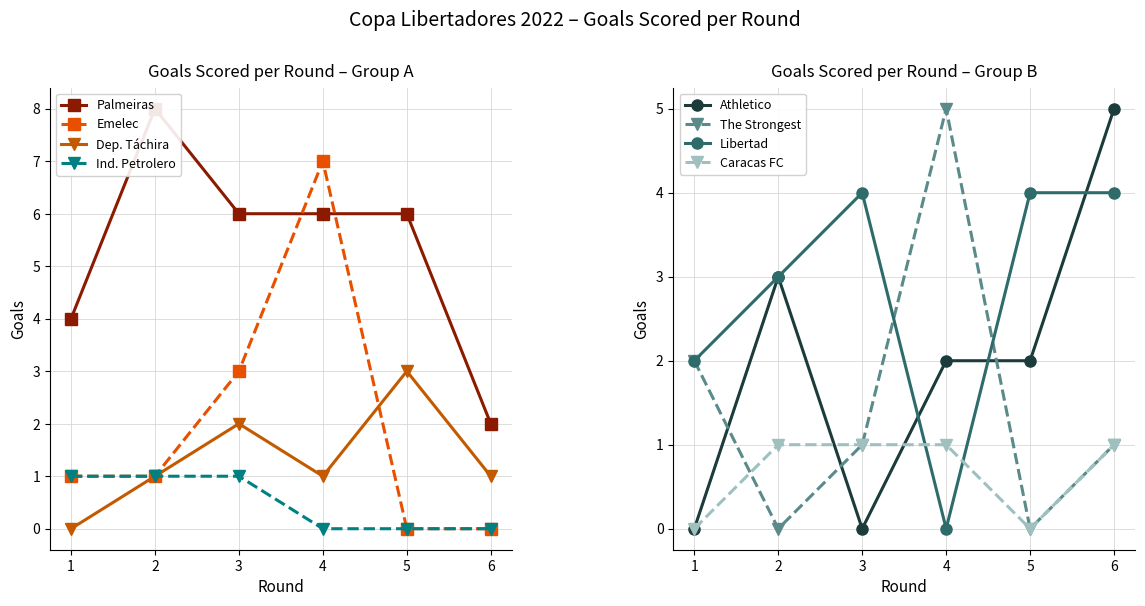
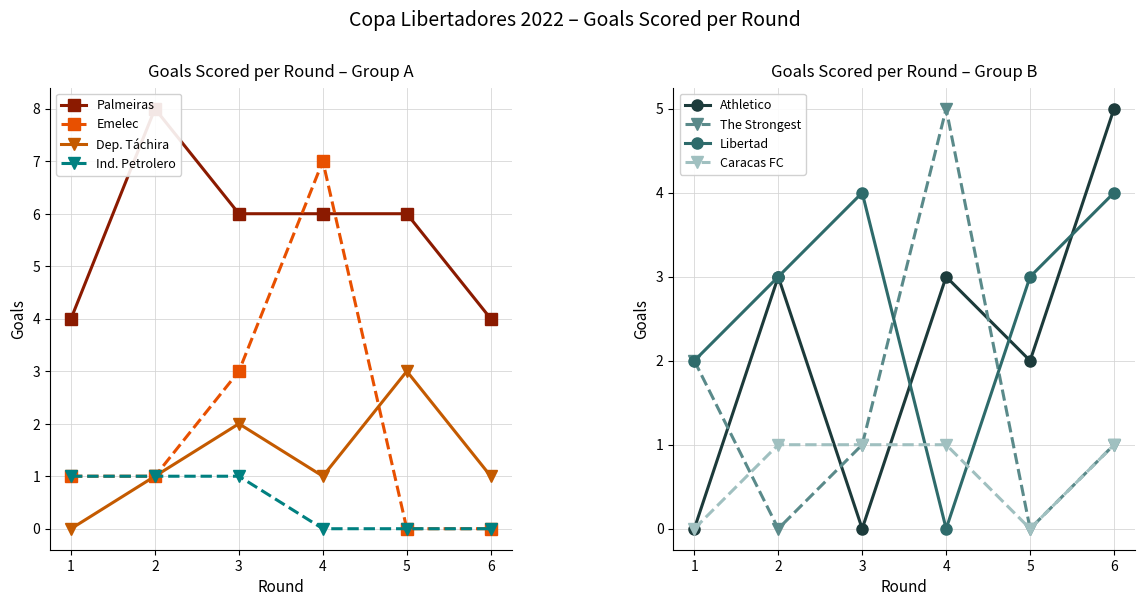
  {
    "Goals Scored per Round – Group A": {
      "Palmeiras": {
        "1": 4,
        "3": 6,
        "4": 6,
        "5": 6,
-       "6": 2
+       "6": 4
      },
      "Ind. Petrolero": {
        "3": 1,
        "4": 0
      }
    },
    "Goals Scored per Round – Group B": {
      "Athletico": {
        "3": 0,
-       "4": 2,
+       "4": 3,
        "5": 2,
        "6": 5
      },
      "The Strongest": {
        "2": 0,
        "4": 5
      },
      "Libertad": {
        "3": 4,
        "4": 0,
-       "5": 4,
+       "5": 3,
        "6": 4
      },
      "Caracas FC": {
        "2": 1,
        "4": 1
      }
    }
  }
